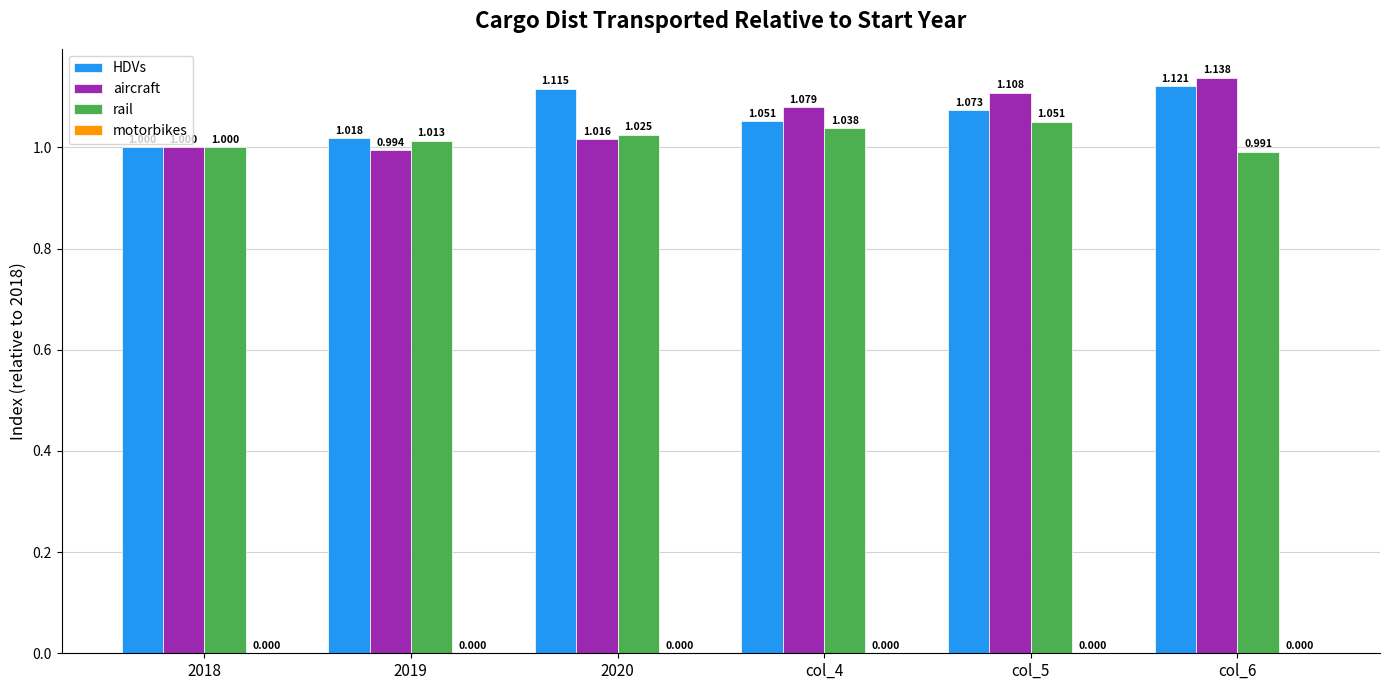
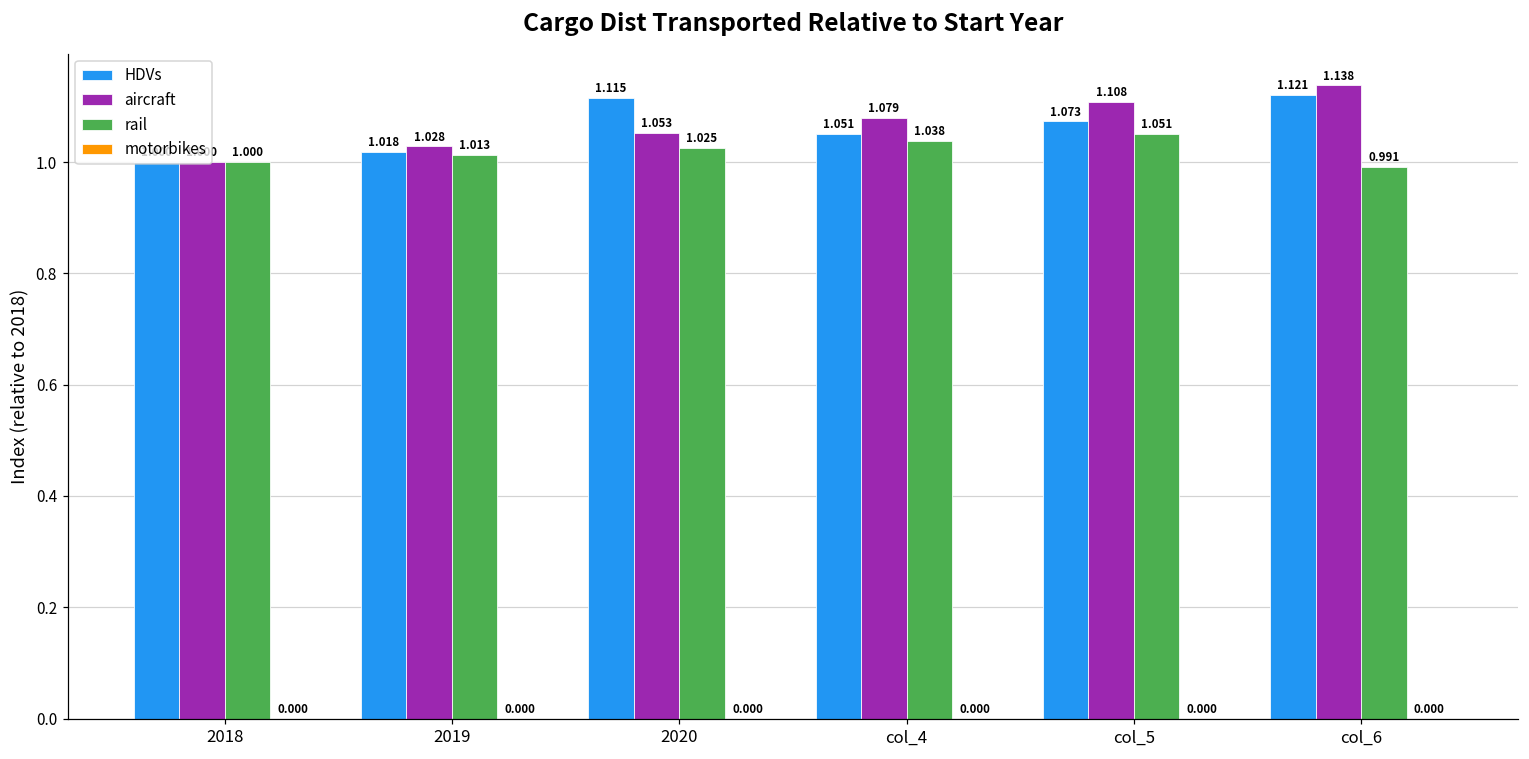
  {
    "HDVs": {
      "2019": 1.018,
      "2020": 1.115,
      "col_4": 1.051,
      "col_5": 1.073,
      "col_6": 1.121
    },
    "aircraft": {
-     "2019": 0.994,
-     "2020": 1.016,
+     "2019": 1.028,
+     "2020": 1.053,
      "col_4": 1.079,
      "col_5": 1.108,
      "col_6": 1.138
    },
    "rail": {
      "2018": 1.000,
      "2019": 1.013,
      "2020": 1.025,
      "col_4": 1.038,
      "col_5": 1.051,
      "col_6": 0.991
    },
    "motorbikes": {
      "2018": 0.000,
      "2019": 0.000,
      "2020": 0.000,
      "col_4": 0.000,
      "col_5": 0.000,
      "col_6": 0.000
    }
  }
